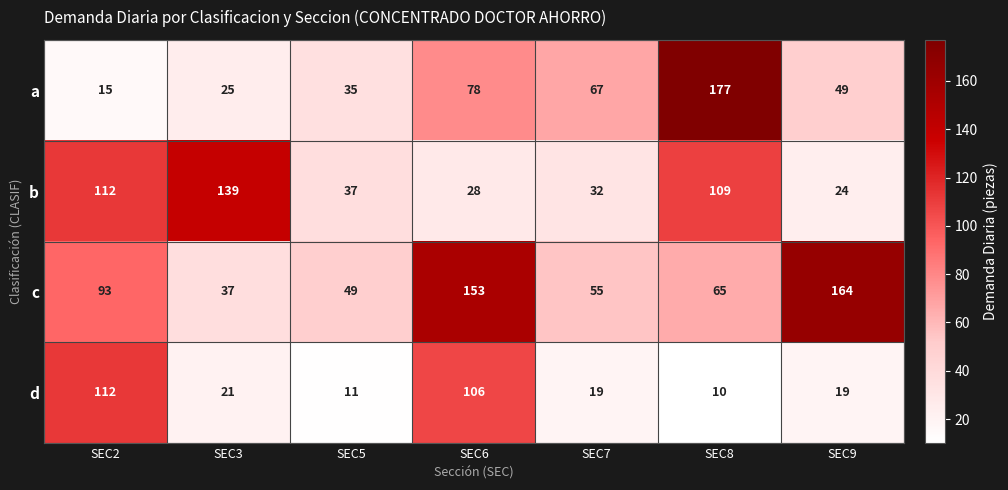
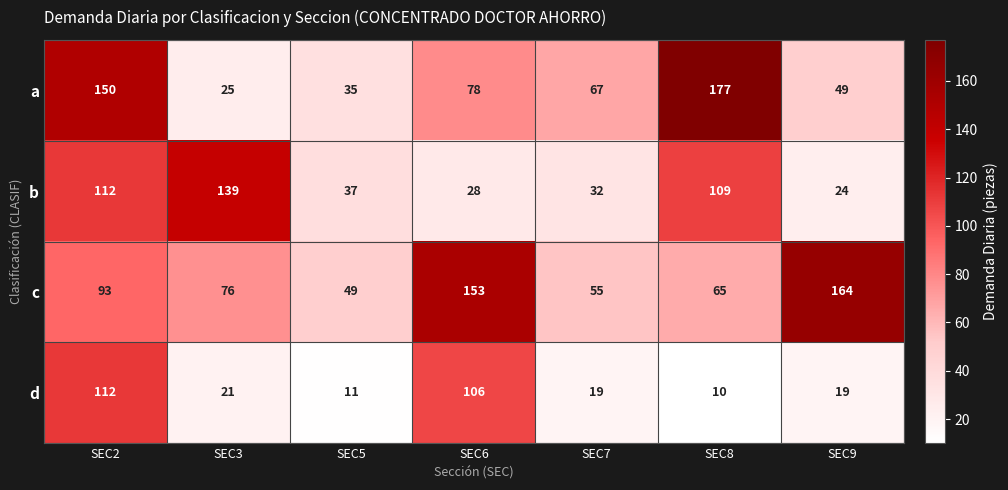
  {
    "a": {
-     "SEC2": 15,
+     "SEC2": 150,
      "SEC3": 25,
      "SEC5": 35,
      "SEC6": 78,
      "SEC7": 67,
      "SEC8": 177,
      "SEC9": 49
    },
    "b": {
      "SEC2": 112,
      "SEC3": 139,
      "SEC5": 37,
      "SEC6": 28,
      "SEC7": 32,
      "SEC8": 109,
      "SEC9": 24
    },
    "c": {
      "SEC2": 93,
-     "SEC3": 37,
+     "SEC3": 76,
      "SEC5": 49,
      "SEC6": 153,
      "SEC7": 55,
      "SEC8": 65,
      "SEC9": 164
    },
    "d": {
      "SEC2": 112,
      "SEC3": 21,
      "SEC5": 11,
      "SEC6": 106,
      "SEC7": 19,
      "SEC8": 10,
      "SEC9": 19
    }
  }
